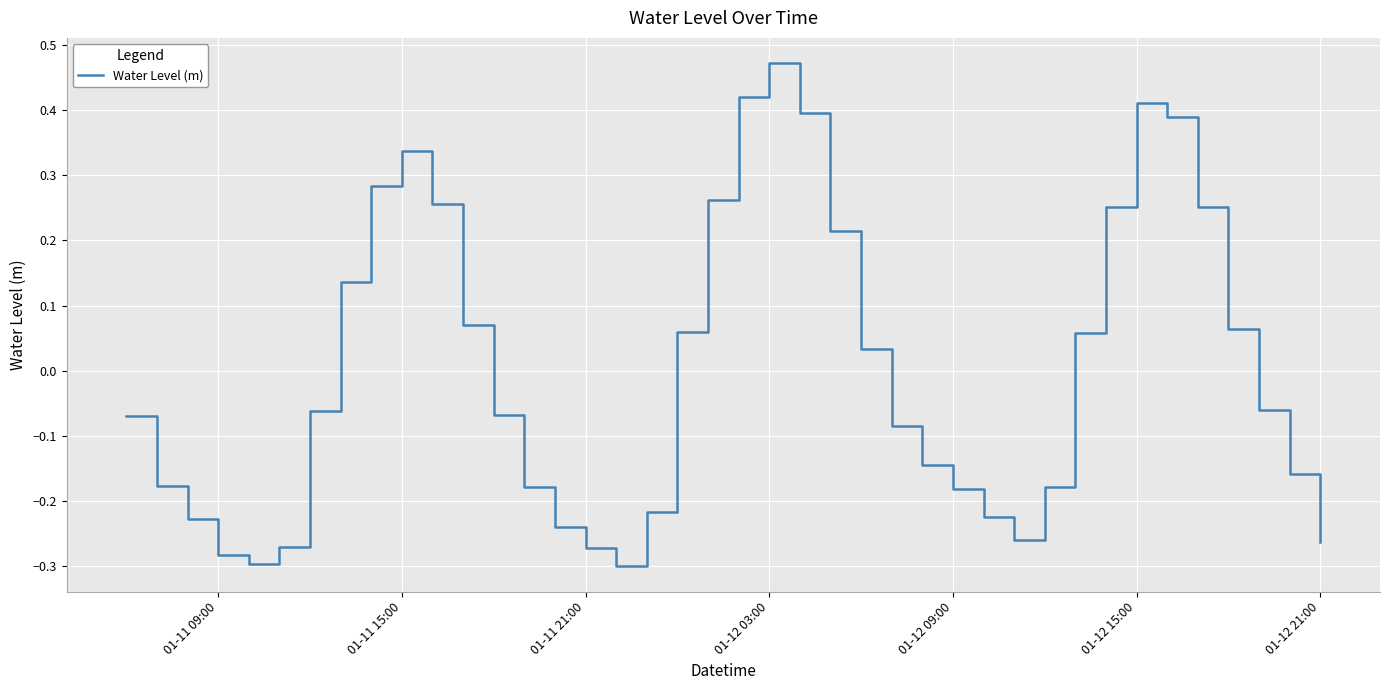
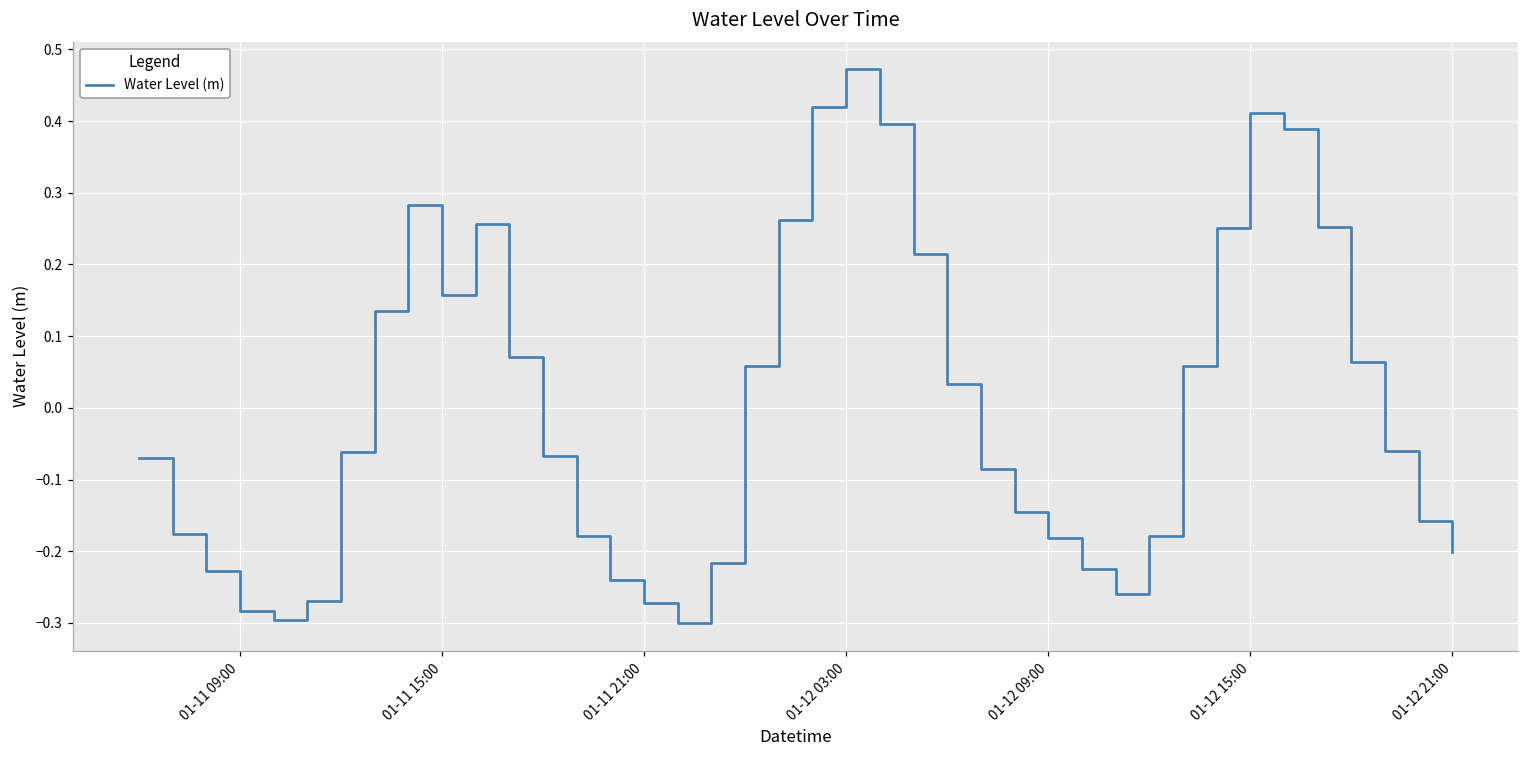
  {
    "01-11 09:00": -0.28,
-   "01-11 15:00": 0.34,
+   "01-11 15:00": 0.16,
    "01-11 21:00": -0.27,
    "01-12 03:00": 0.47,
    "01-12 09:00": -0.18,
    "01-12 15:00": 0.41,
-   "01-12 21:00": -0.26
+   "01-12 21:00": -0.20
  }
